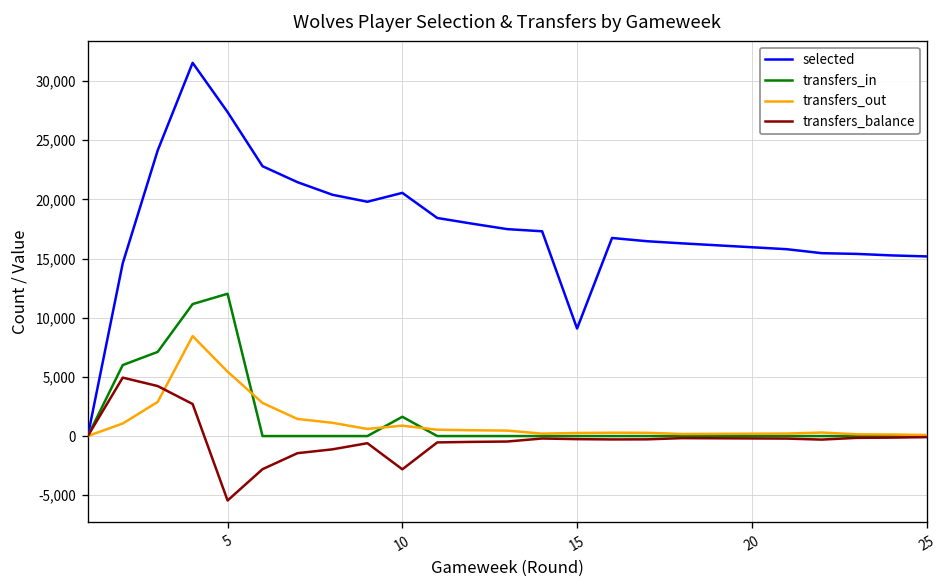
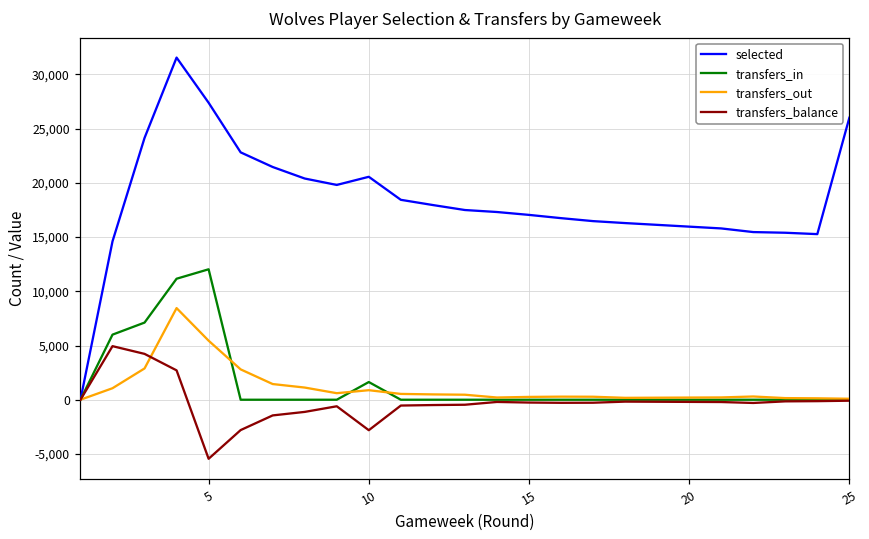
  {
    "selected": {
      "5": "27,000",
      "10": "21,000",
-     "15": "9,000",
-     "25": "15,000"
+     "15": "17,000",
+     "25": "26,000"
    },
    "transfers_in": {
      "5": "12,000",
      "10": "2,000",
      "15": "0"
    },
    "transfers_out": {
      "5": "5,000",
      "10": "1,000",
      "15": "0"
    },
    "transfers_balance": {
      "5": "-5,000",
      "10": "-3,000",
      "15": "0"
    }
  }
